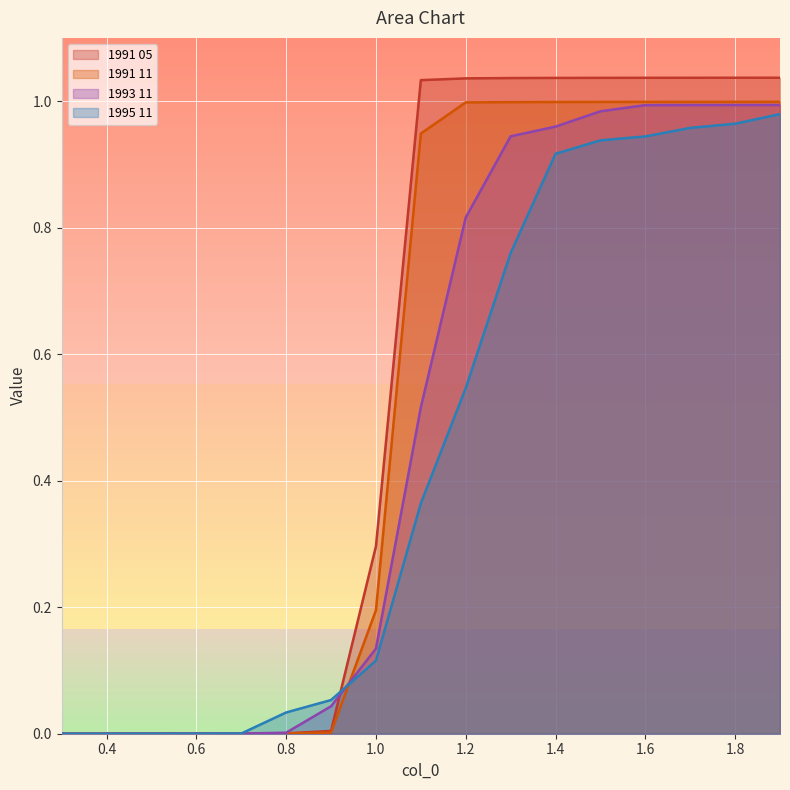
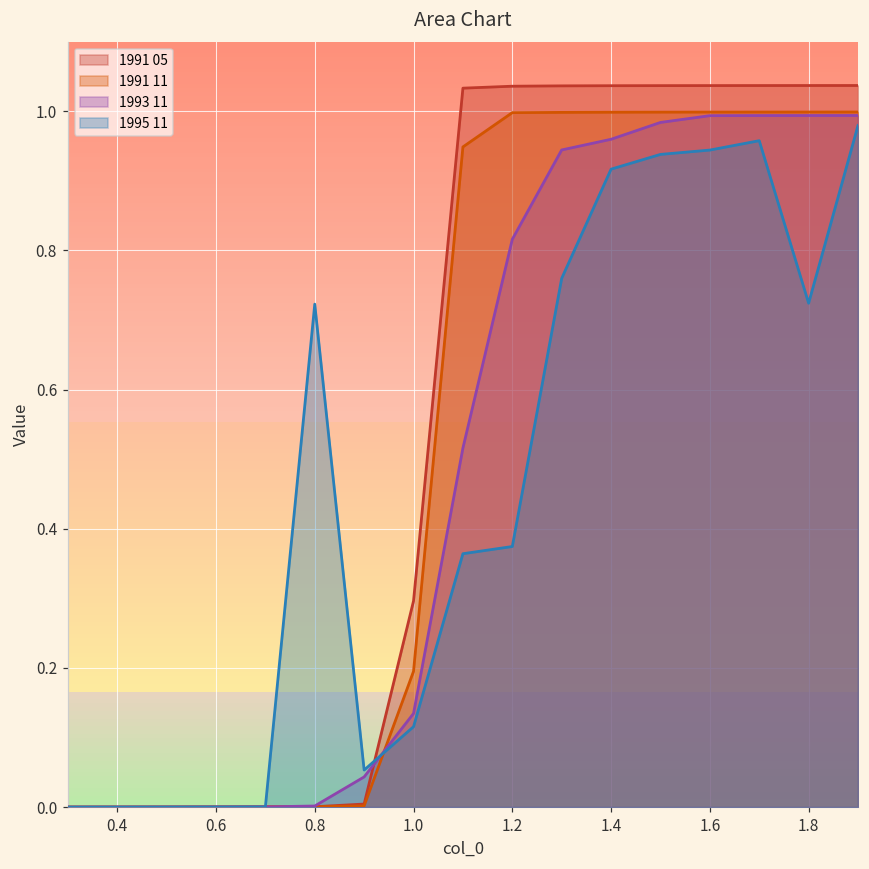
  {
    "1995 11": {
-     "0.8": 0.03,
+     "0.8": 0.72,
      "1.0": 0.12,
-     "1.2": 0.55,
+     "1.2": 0.37,
      "1.4": 0.92,
      "1.6": 0.94,
-     "1.8": 0.96
+     "1.8": 0.72
    }
  }
